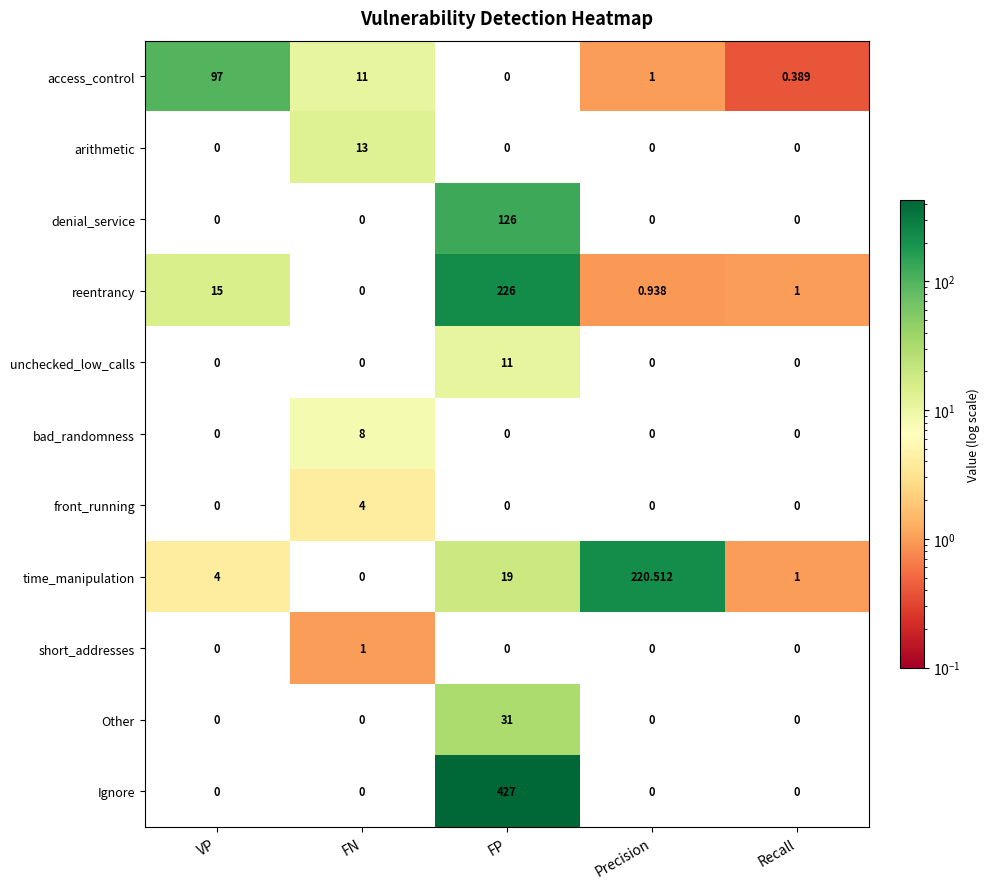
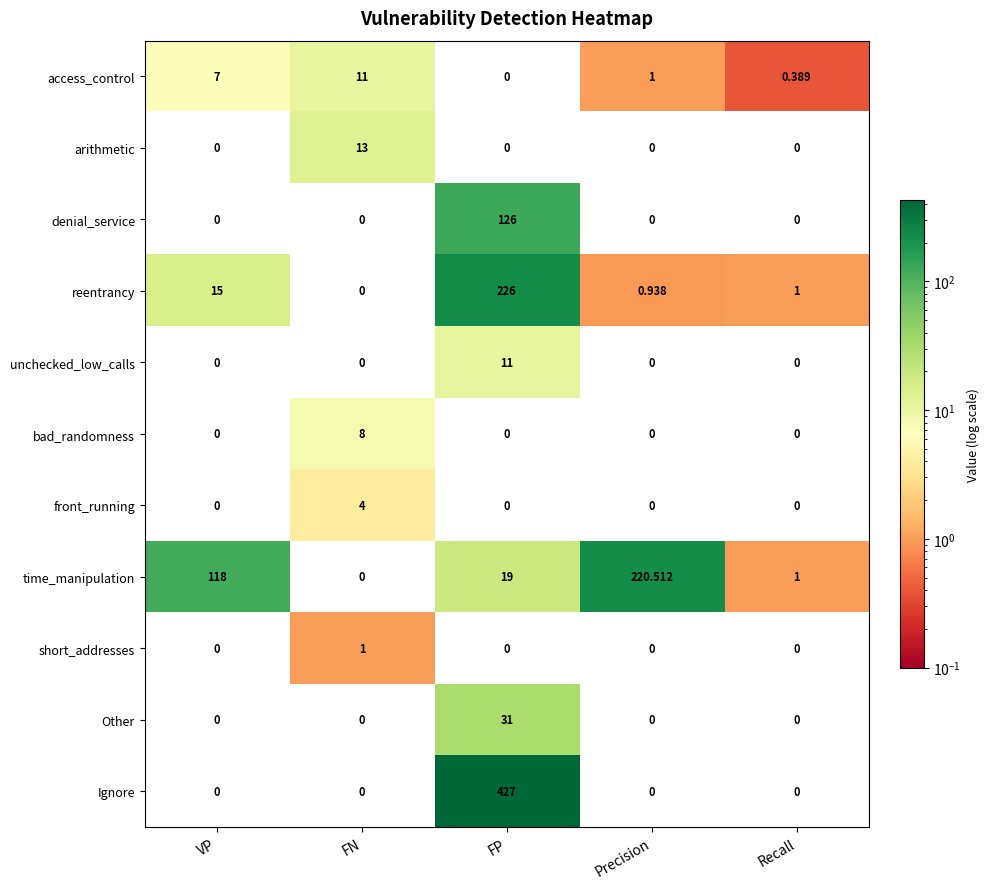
  {
    "access_control": {
-     "VP": 97,
+     "VP": 7,
      "FN": 11,
      "FP": 0,
      "Precision": 1,
      "Recall": 0.389
    },
    "arithmetic": {
      "VP": 0,
      "FN": 13,
      "FP": 0,
      "Precision": 0,
      "Recall": 0
    },
    "denial_service": {
      "VP": 0,
      "FN": 0,
      "FP": 126,
      "Precision": 0,
      "Recall": 0
    },
    "reentrancy": {
      "VP": 15,
      "FN": 0,
      "FP": 226,
      "Precision": 0.938,
      "Recall": 1
    },
    "unchecked_low_calls": {
      "VP": 0,
      "FN": 0,
      "FP": 11,
      "Precision": 0,
      "Recall": 0
    },
    "bad_randomness": {
      "VP": 0,
      "FN": 8,
      "FP": 0,
      "Precision": 0,
      "Recall": 0
    },
    "front_running": {
      "VP": 0,
      "FN": 4,
      "FP": 0,
      "Precision": 0,
      "Recall": 0
    },
    "time_manipulation": {
-     "VP": 4,
+     "VP": 118,
      "FN": 0,
      "FP": 19,
      "Precision": 220.512,
      "Recall": 1
    },
    "short_addresses": {
      "VP": 0,
      "FN": 1,
      "FP": 0,
      "Precision": 0,
      "Recall": 0
    },
    "Other": {
      "VP": 0,
      "FN": 0,
      "FP": 31,
      "Precision": 0,
      "Recall": 0
    },
    "Ignore": {
      "VP": 0,
      "FN": 0,
      "FP": 427,
      "Precision": 0,
      "Recall": 0
    }
  }
